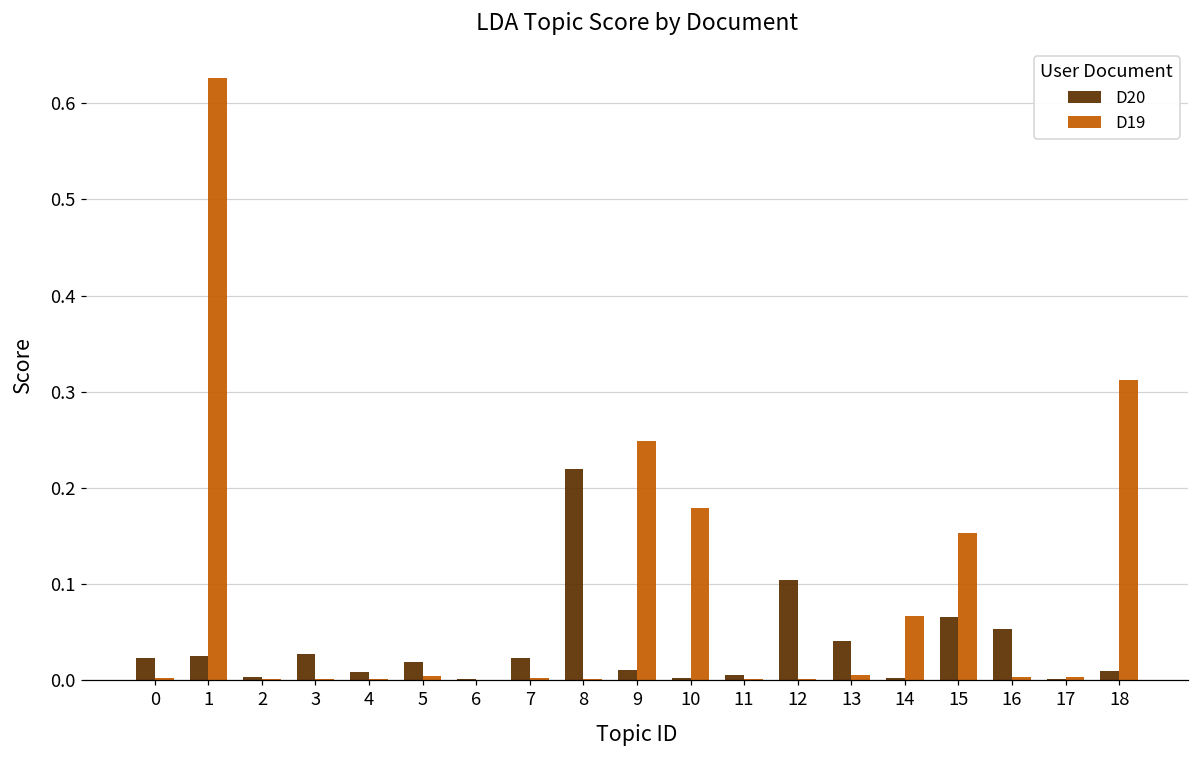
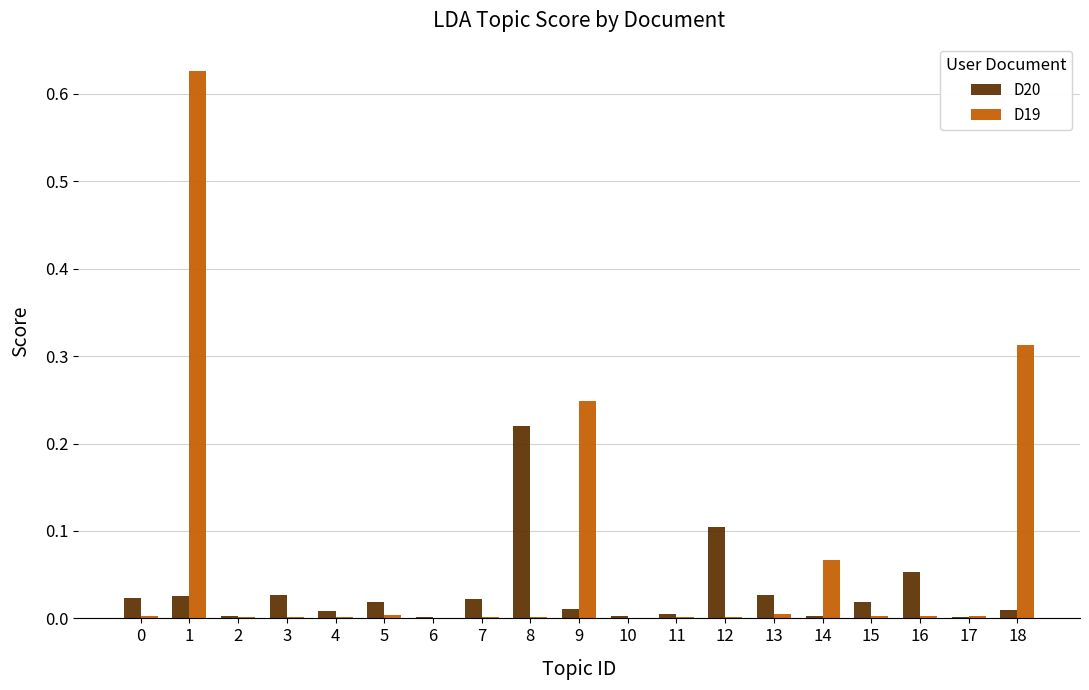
  {
    "D20": {
      "0": 0.02,
      "1": 0.03,
      "2": 0.00,
      "3": 0.03,
      "4": 0.01,
      "5": 0.02,
      "7": 0.02,
      "8": 0.22,
      "9": 0.01,
      "11": 0.01,
      "12": 0.10,
-     "13": 0.04,
-     "15": 0.07,
+     "13": 0.03,
+     "15": 0.02,
      "16": 0.05,
      "18": 0.01
    },
    "D19": {
      "1": 0.63,
      "5": 0.00,
      "9": 0.25,
-     "10": 0.18,
+     "10": 0.00,
      "13": 0.01,
      "14": 0.07,
-     "15": 0.15,
+     "15": 0.00,
      "16": 0.00,
      "17": 0.00,
      "18": 0.31
    }
  }
